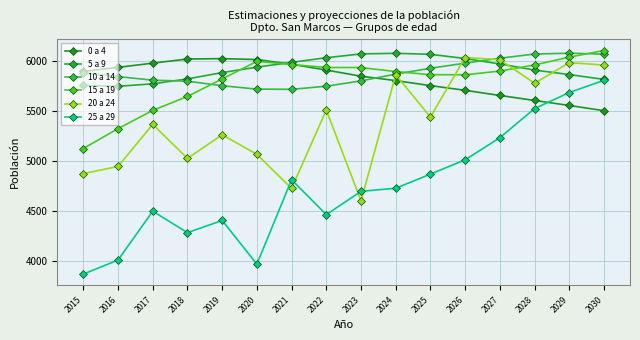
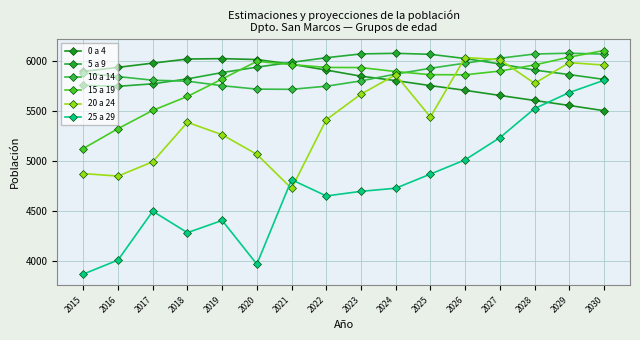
  {
    "20 a 24": {
      "2015": 4870,
-     "2016": 4940,
-     "2017": 5360,
-     "2018": 5020,
+     "2016": 4850,
+     "2017": 4990,
+     "2018": 5380,
      "2019": 5260,
      "2020": 5070,
      "2021": 4730,
-     "2022": 5510,
-     "2023": 4600,
+     "2022": 5410,
+     "2023": 5670,
      "2025": 5440,
      "2028": 5770,
      "2029": 5980,
      "2030": 5960
    },
    "25 a 29": {
      "2015": 3870,
      "2016": 4010,
      "2017": 4500,
      "2018": 4280,
      "2019": 4410,
      "2020": 3970,
      "2021": 4810,
-     "2022": 4460,
+     "2022": 4650,
      "2023": 4700,
      "2024": 4730,
      "2025": 4870,
      "2026": 5010,
      "2027": 5230,
      "2028": 5520,
      "2029": 5680
    }
  }
